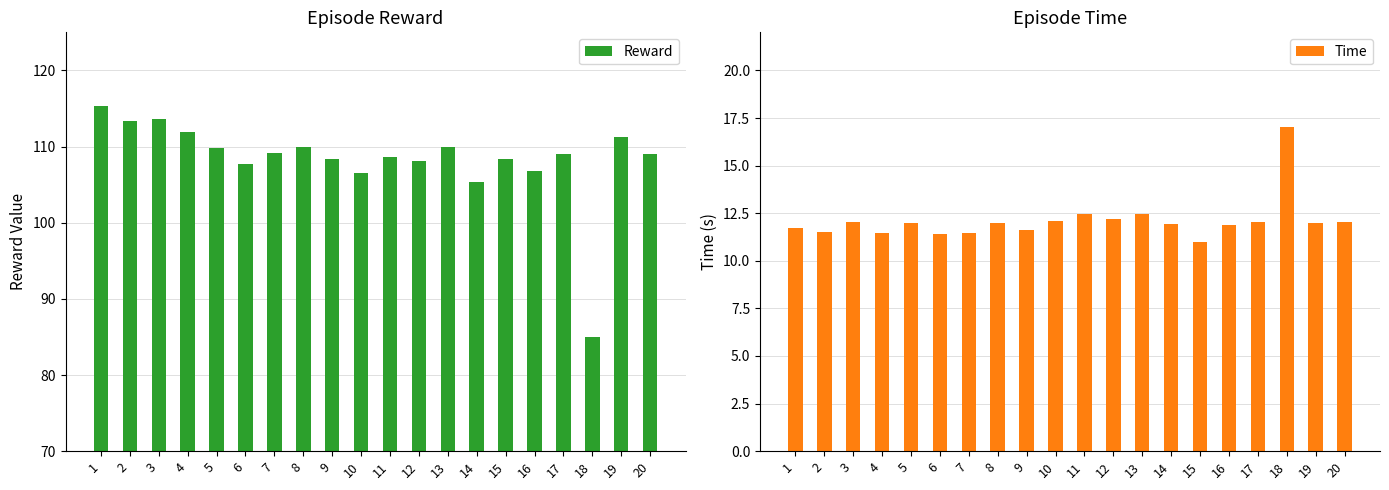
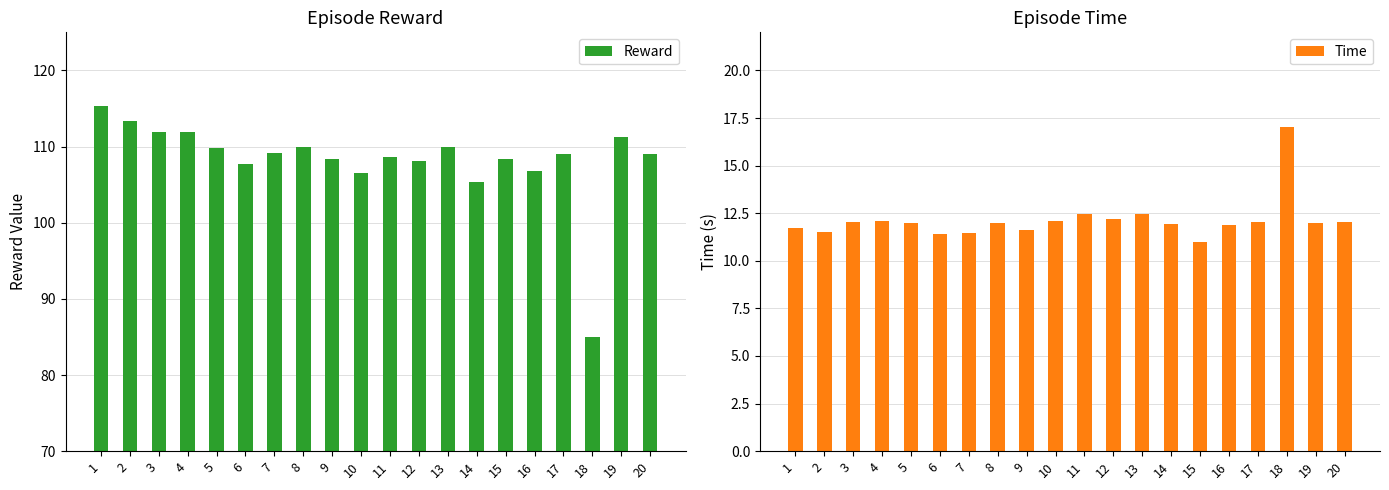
  {
    "Episode Reward": {
      "1": 115,
      "2": 113,
-     "3": 114,
+     "3": 112,
      "4": 112,
      "5": 110,
      "6": 108,
      "7": 109,
      "8": 110,
      "9": 108,
      "10": 107,
      "11": 109,
      "12": 108,
      "13": 110,
      "14": 105,
      "15": 108,
      "16": 107,
      "17": 109,
      "18": 85,
      "19": 111,
      "20": 109
    },
    "Episode Time": {
      "1": 11.7,
      "2": 11.5,
      "3": 12.0,
-     "4": 11.5,
+     "4": 12.1,
      "5": 12.0,
      "6": 11.4,
      "7": 11.5,
      "8": 12.0,
      "9": 11.6,
      "10": 12.1,
      "11": 12.5,
      "12": 12.2,
      "13": 12.5,
      "14": 11.9,
      "15": 11.0,
      "16": 11.9,
      "17": 12.0,
      "18": 17.0,
      "19": 12.0,
      "20": 12.0
    }
  }
